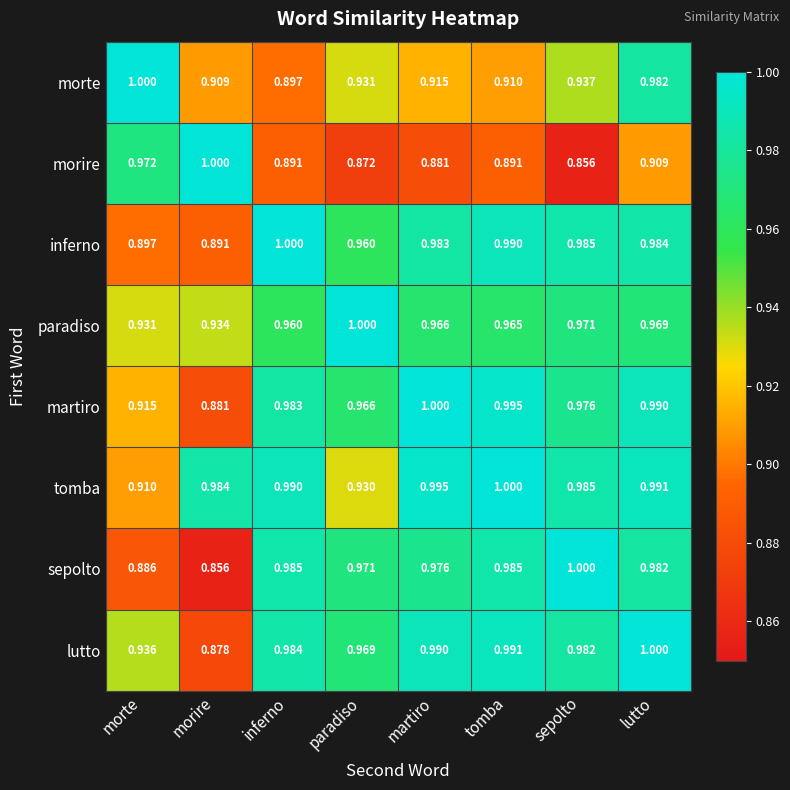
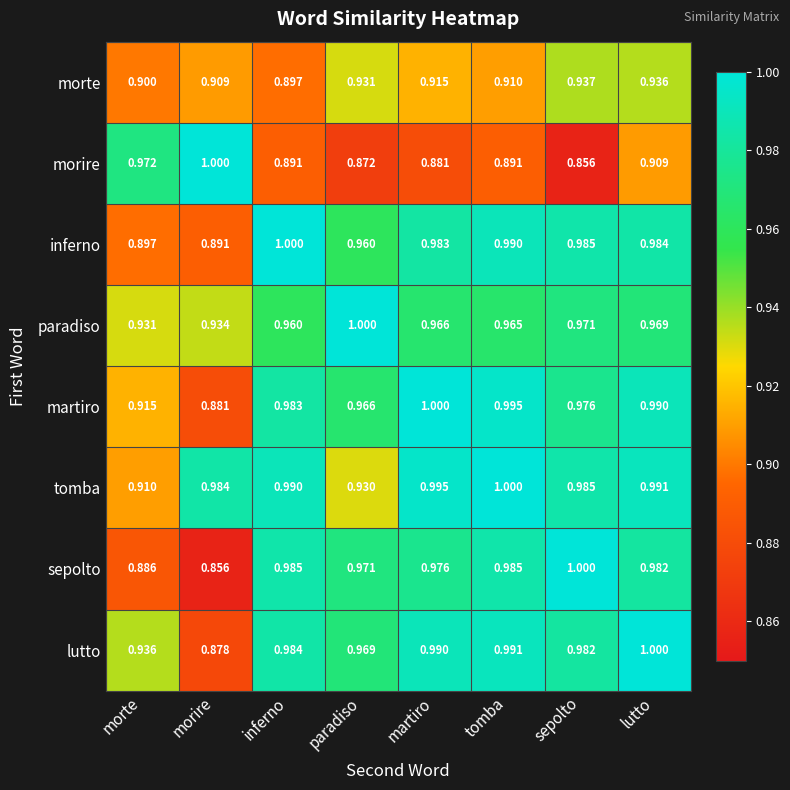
  {
    "morte": {
-     "morte": 1.000,
+     "morte": 0.900,
      "morire": 0.909,
      "inferno": 0.897,
      "paradiso": 0.931,
      "martiro": 0.915,
      "tomba": 0.910,
      "sepolto": 0.937,
-     "lutto": 0.982
+     "lutto": 0.936
    },
    "morire": {
      "morte": 0.972,
      "morire": 1.000,
      "inferno": 0.891,
      "paradiso": 0.872,
      "martiro": 0.881,
      "tomba": 0.891,
      "sepolto": 0.856,
      "lutto": 0.909
    },
    "inferno": {
      "morte": 0.897,
      "morire": 0.891,
      "inferno": 1.000,
      "paradiso": 0.960,
      "martiro": 0.983,
      "tomba": 0.990,
      "sepolto": 0.985,
      "lutto": 0.984
    },
    "paradiso": {
      "morte": 0.931,
      "morire": 0.934,
      "inferno": 0.960,
      "paradiso": 1.000,
      "martiro": 0.966,
      "tomba": 0.965,
      "sepolto": 0.971,
      "lutto": 0.969
    },
    "martiro": {
      "morte": 0.915,
      "morire": 0.881,
      "inferno": 0.983,
      "paradiso": 0.966,
      "martiro": 1.000,
      "tomba": 0.995,
      "sepolto": 0.976,
      "lutto": 0.990
    },
    "tomba": {
      "morte": 0.910,
      "morire": 0.984,
      "inferno": 0.990,
      "paradiso": 0.930,
      "martiro": 0.995,
      "tomba": 1.000,
      "sepolto": 0.985,
      "lutto": 0.991
    },
    "sepolto": {
      "morte": 0.886,
      "morire": 0.856,
      "inferno": 0.985,
      "paradiso": 0.971,
      "martiro": 0.976,
      "tomba": 0.985,
      "sepolto": 1.000,
      "lutto": 0.982
    },
    "lutto": {
      "morte": 0.936,
      "morire": 0.878,
      "inferno": 0.984,
      "paradiso": 0.969,
      "martiro": 0.990,
      "tomba": 0.991,
      "sepolto": 0.982,
      "lutto": 1.000
    }
  }
